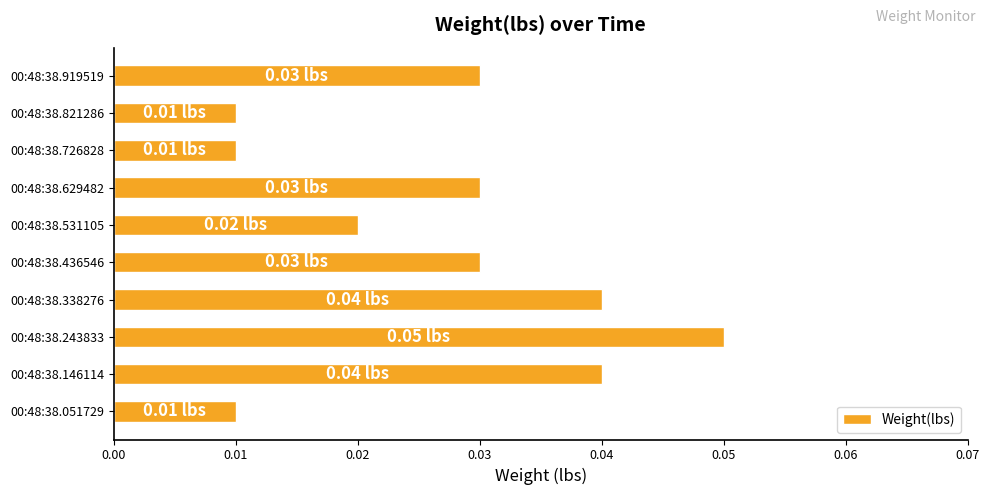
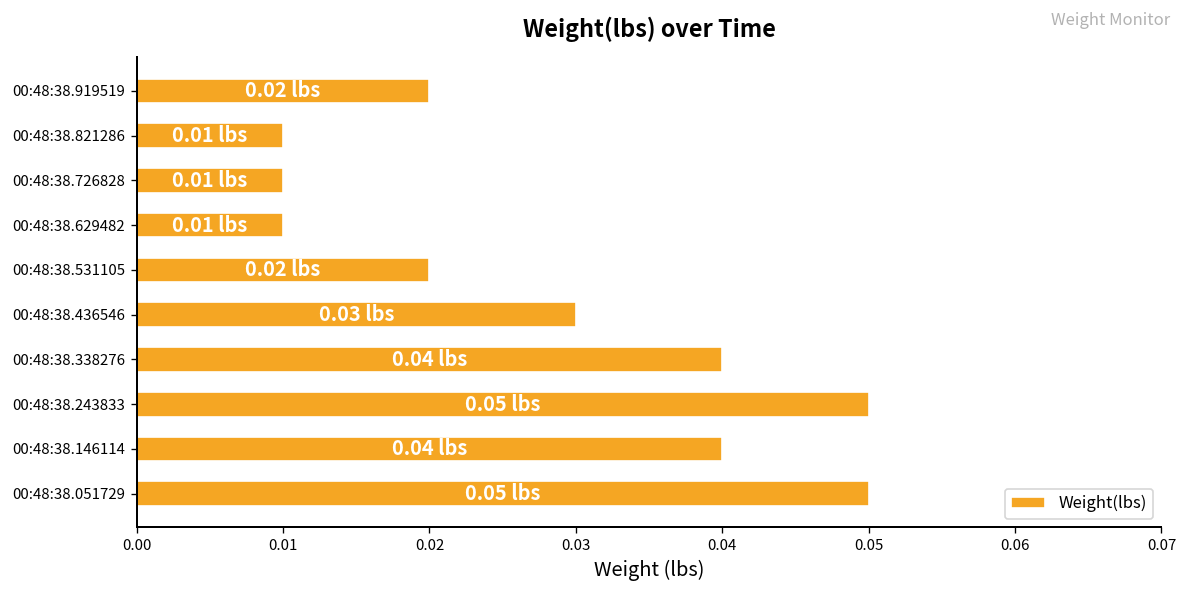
  {
-   "00:48:38.919519": 0.03,
+   "00:48:38.919519": 0.02,
    "00:48:38.821286": 0.01,
    "00:48:38.726828": 0.01,
-   "00:48:38.629482": 0.03,
+   "00:48:38.629482": 0.01,
    "00:48:38.531105": 0.02,
    "00:48:38.436546": 0.03,
    "00:48:38.338276": 0.04,
    "00:48:38.243833": 0.05,
    "00:48:38.146114": 0.04,
-   "00:48:38.051729": 0.01
+   "00:48:38.051729": 0.05
  }
